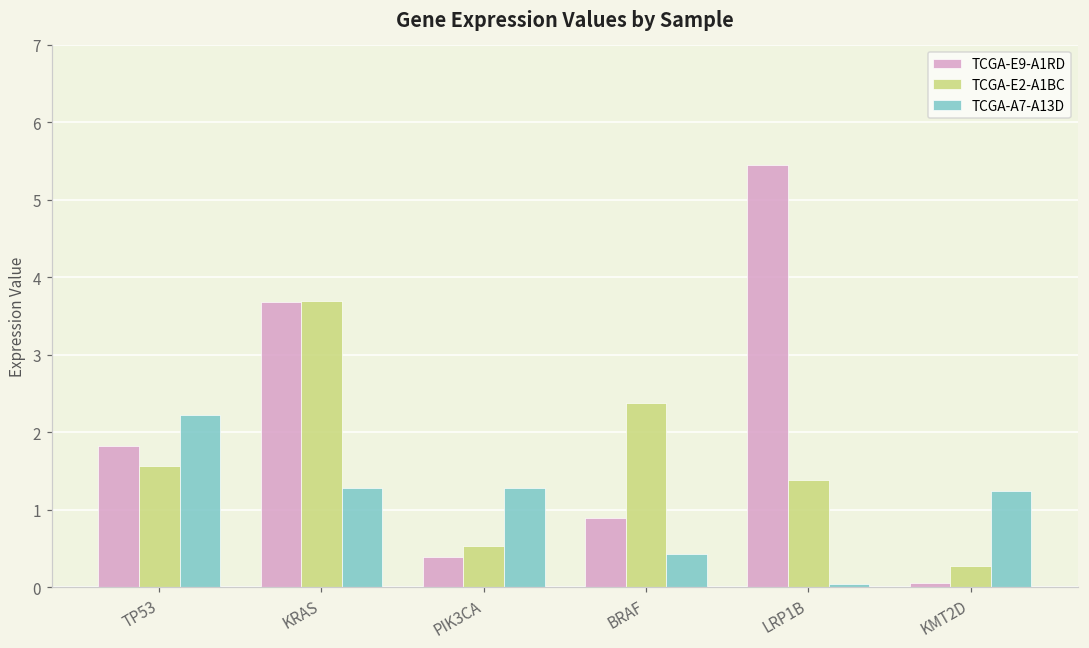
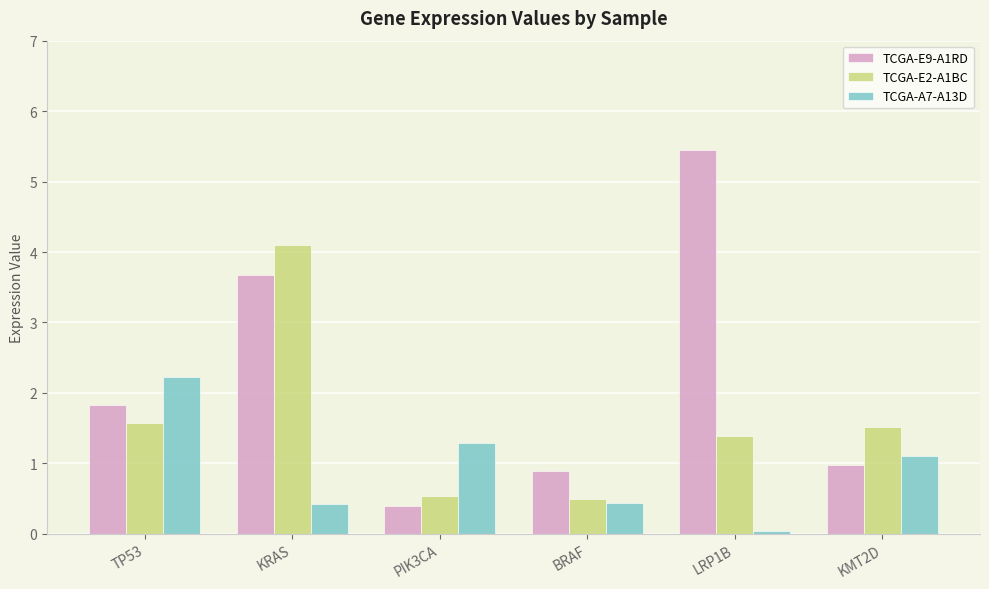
  {
    "TCGA-E9-A1RD": {
      "TP53": 1.8,
      "KRAS": 3.7,
      "PIK3CA": 0.4,
      "BRAF": 0.9,
      "LRP1B": 5.5,
-     "KMT2D": 0.1
+     "KMT2D": 1.0
    },
    "TCGA-E2-A1BC": {
      "TP53": 1.6,
-     "KRAS": 3.7,
+     "KRAS": 4.1,
      "PIK3CA": 0.5,
-     "BRAF": 2.4,
+     "BRAF": 0.5,
      "LRP1B": 1.4,
-     "KMT2D": 0.3
+     "KMT2D": 1.5
    },
    "TCGA-A7-A13D": {
      "TP53": 2.2,
-     "KRAS": 1.3,
+     "KRAS": 0.4,
      "PIK3CA": 1.3,
      "BRAF": 0.4,
      "LRP1B": 0.0,
-     "KMT2D": 1.2
+     "KMT2D": 1.1
    }
  }
